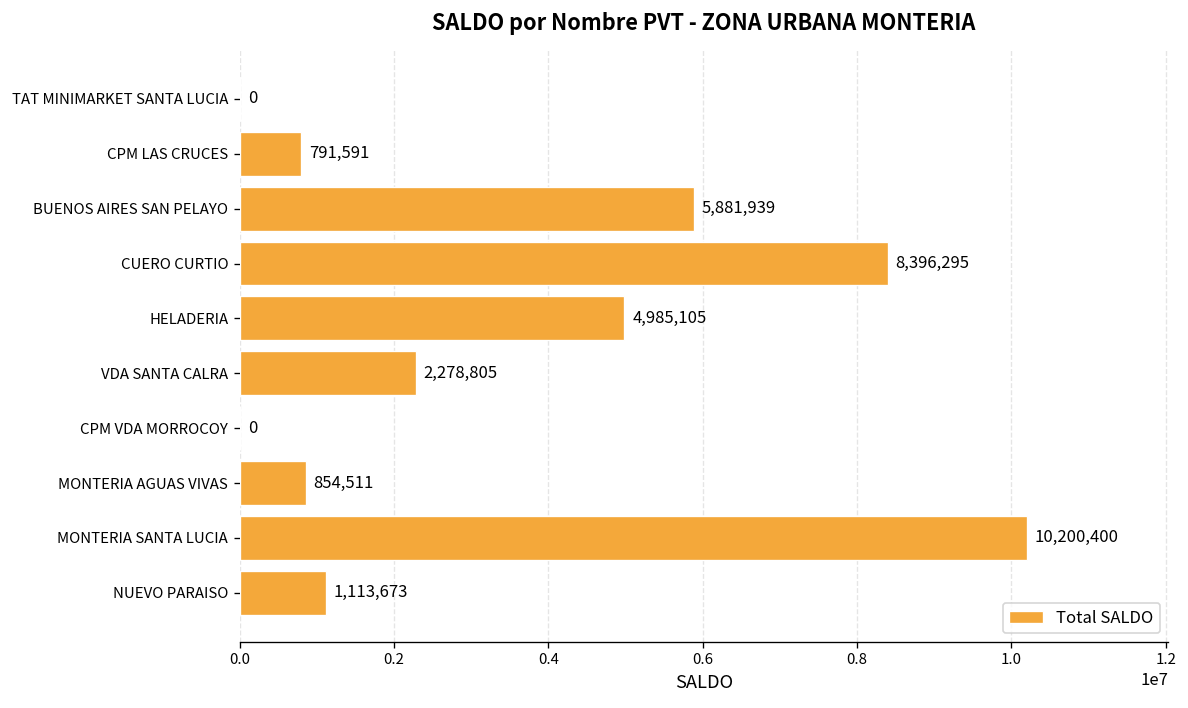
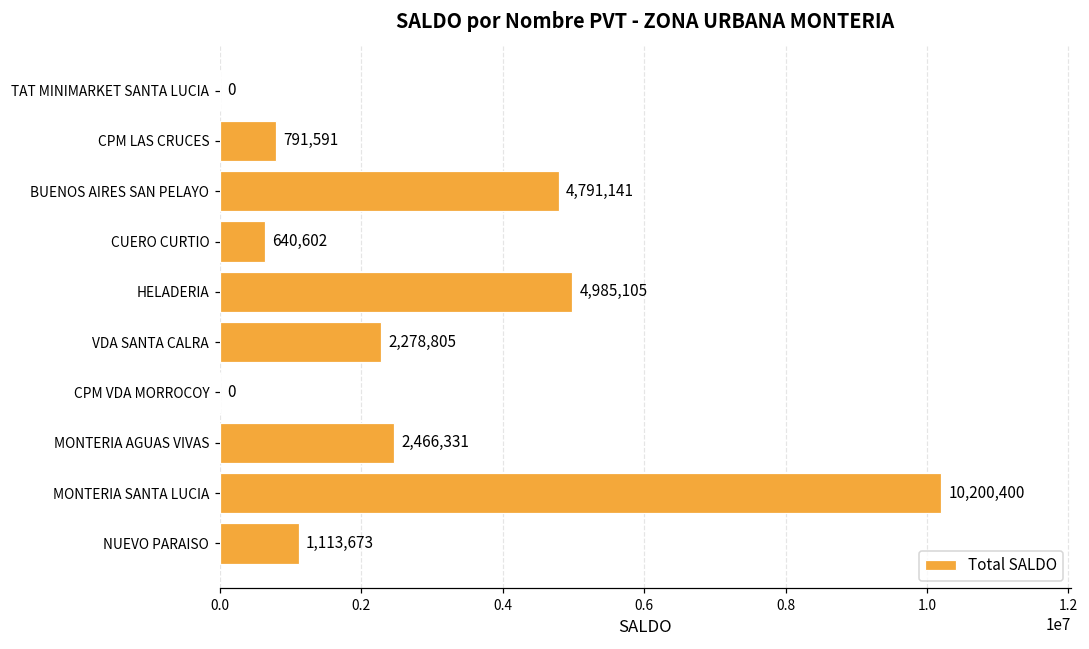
  {
    "TAT MINIMARKET SANTA LUCIA": "0",
    "CPM LAS CRUCES": "791,591",
-   "BUENOS AIRES SAN PELAYO": "5,881,939",
-   "CUERO CURTIO": "8,396,295",
+   "BUENOS AIRES SAN PELAYO": "4,791,141",
+   "CUERO CURTIO": "640,602",
    "HELADERIA": "4,985,105",
    "VDA SANTA CALRA": "2,278,805",
    "CPM VDA MORROCOY": "0",
-   "MONTERIA AGUAS VIVAS": "854,511",
+   "MONTERIA AGUAS VIVAS": "2,466,331",
    "MONTERIA SANTA LUCIA": "10,200,400",
    "NUEVO PARAISO": "1,113,673"
  }
